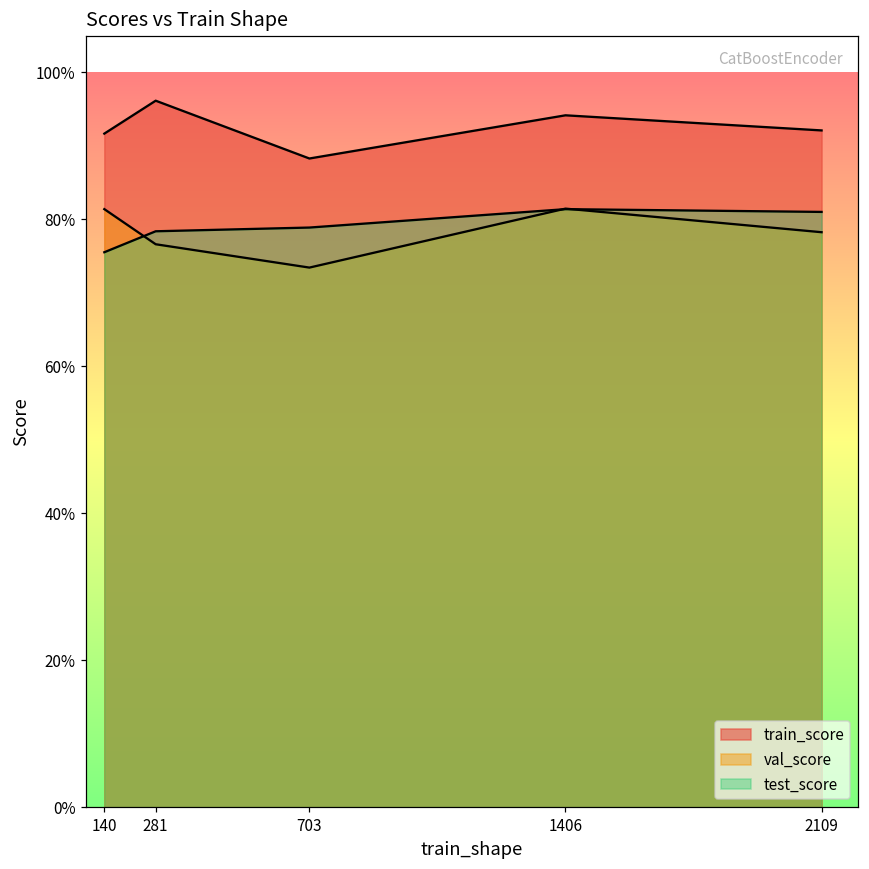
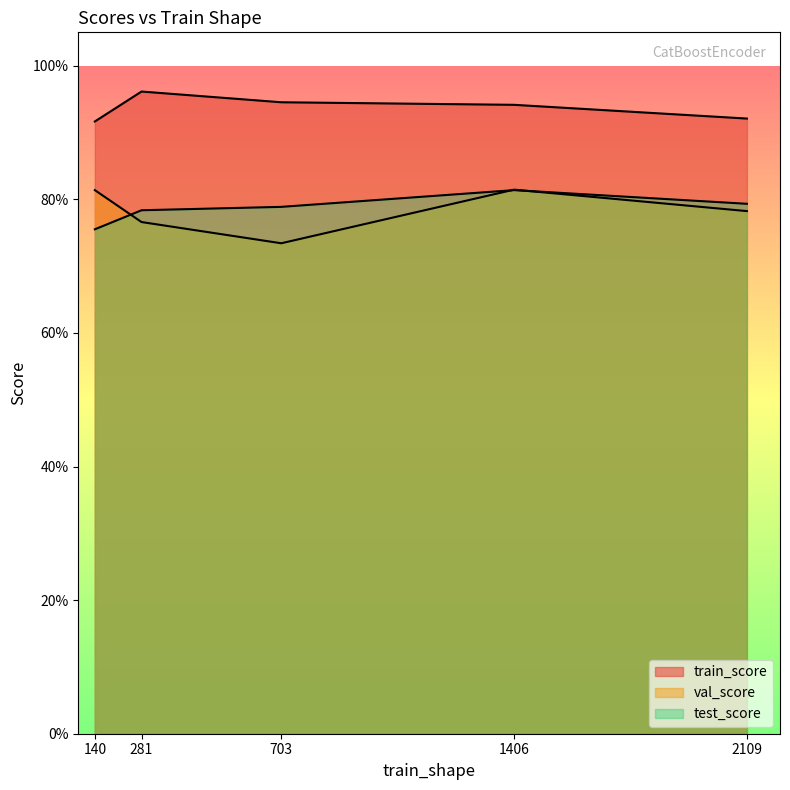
  {
    "train_score": {
      "140": "92%",
      "281": "96%",
-     "703": "88%",
+     "703": "95%",
      "1406": "94%",
      "2109": "92%"
    },
    "val_score": {
      "140": "81%",
      "281": "77%",
      "703": "73%",
      "2109": "78%"
    },
    "test_score": {
      "140": "76%",
      "281": "78%",
      "703": "79%",
-     "2109": "81%"
+     "2109": "79%"
    }
  }
